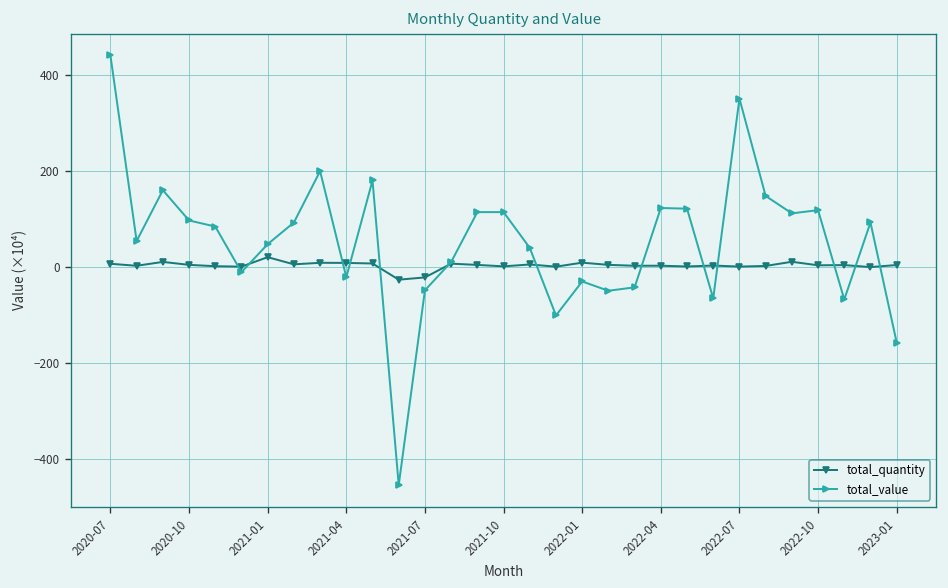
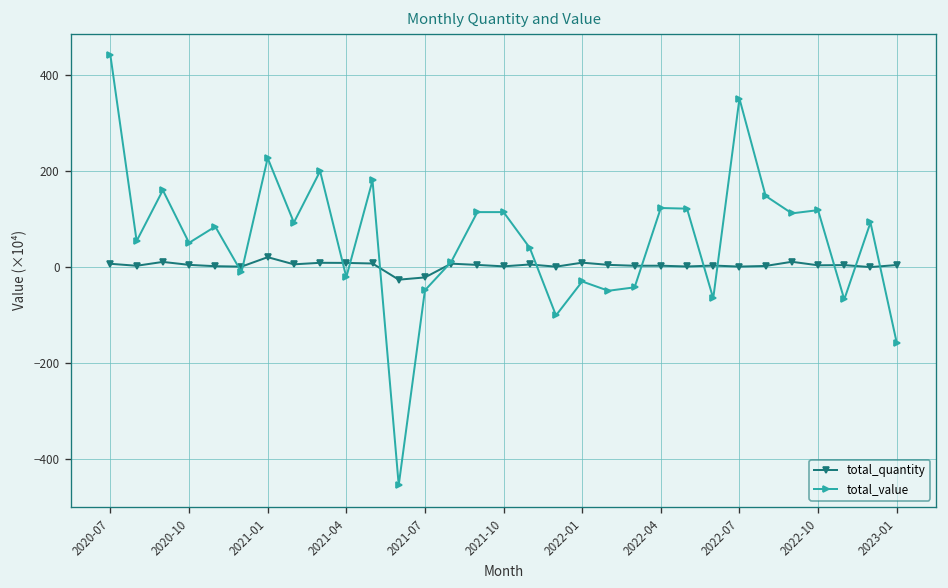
  {
    "total_quantity": {
      "2020-07": 10,
      "2020-10": 0,
      "2021-01": 20,
      "2021-04": 10,
      "2021-07": -20,
      "2021-10": 0,
      "2022-01": 10,
      "2022-04": 0,
      "2022-07": 0,
      "2022-10": 0,
      "2023-01": 0
    },
    "total_value": {
      "2020-07": 440,
-     "2020-10": 100,
-     "2021-01": 50,
+     "2020-10": 50,
+     "2021-01": 230,
      "2021-04": -20,
      "2021-07": -50,
      "2021-10": 110,
      "2022-01": -30,
      "2022-04": 120,
      "2022-07": 350,
      "2022-10": 120,
      "2023-01": -160
    }
  }
